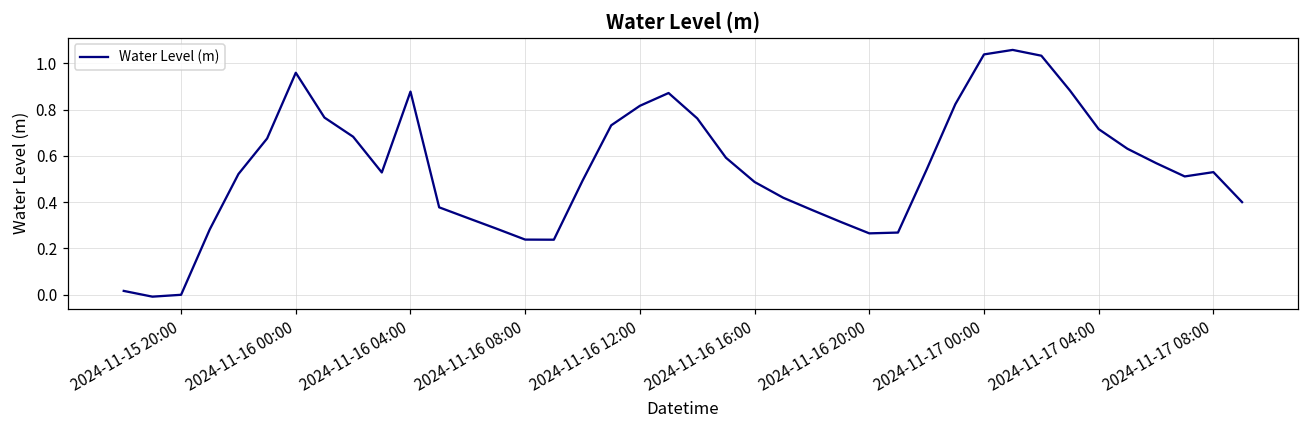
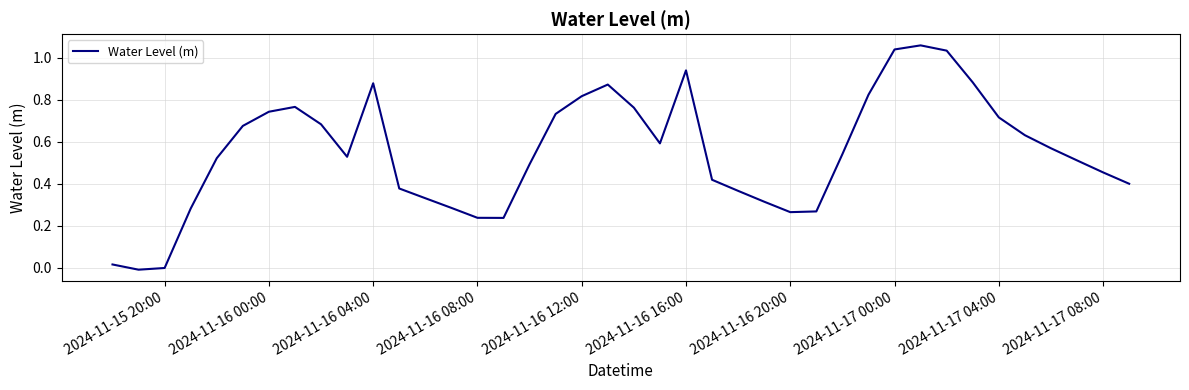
  {
    "2024-11-15 20:00": 0.00,
-   "2024-11-16 00:00": 0.96,
+   "2024-11-16 00:00": 0.74,
    "2024-11-16 04:00": 0.88,
    "2024-11-16 08:00": 0.24,
    "2024-11-16 12:00": 0.82,
-   "2024-11-16 16:00": 0.49,
+   "2024-11-16 16:00": 0.94,
    "2024-11-16 20:00": 0.26,
    "2024-11-17 00:00": 1.04,
    "2024-11-17 04:00": 0.72,
-   "2024-11-17 08:00": 0.53
+   "2024-11-17 08:00": 0.45
  }
